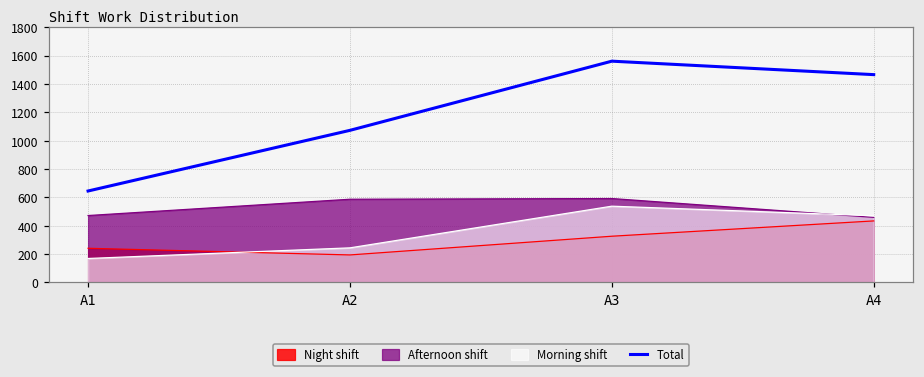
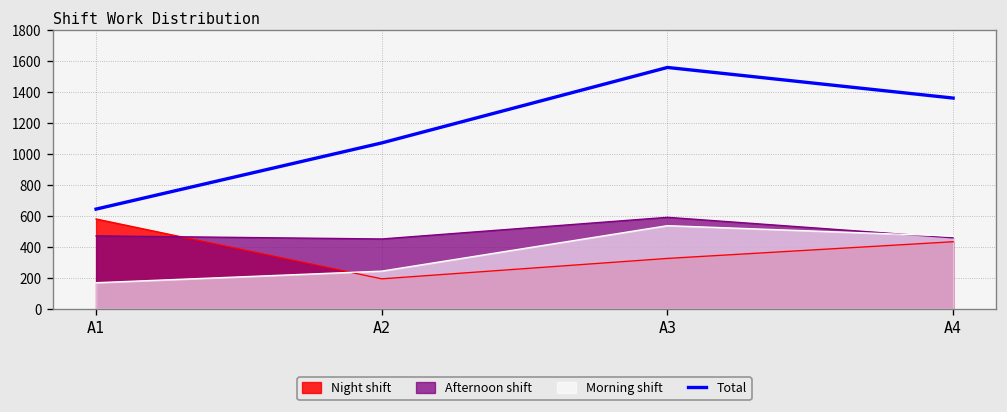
  {
    "Night shift": {
-     "A1": 240,
+     "A1": 580,
      "A2": 190,
      "A3": 330,
      "A4": 430
    },
    "Afternoon shift": {
      "A1": 470,
-     "A2": 590,
+     "A2": 450,
      "A3": 590
    },
    "Morning shift": {
      "A1": 170,
      "A2": 240,
      "A3": 540
    },
    "Total": {
      "A1": 650,
      "A2": 1070,
      "A3": 1560,
-     "A4": 1470
+     "A4": 1360
    }
  }
